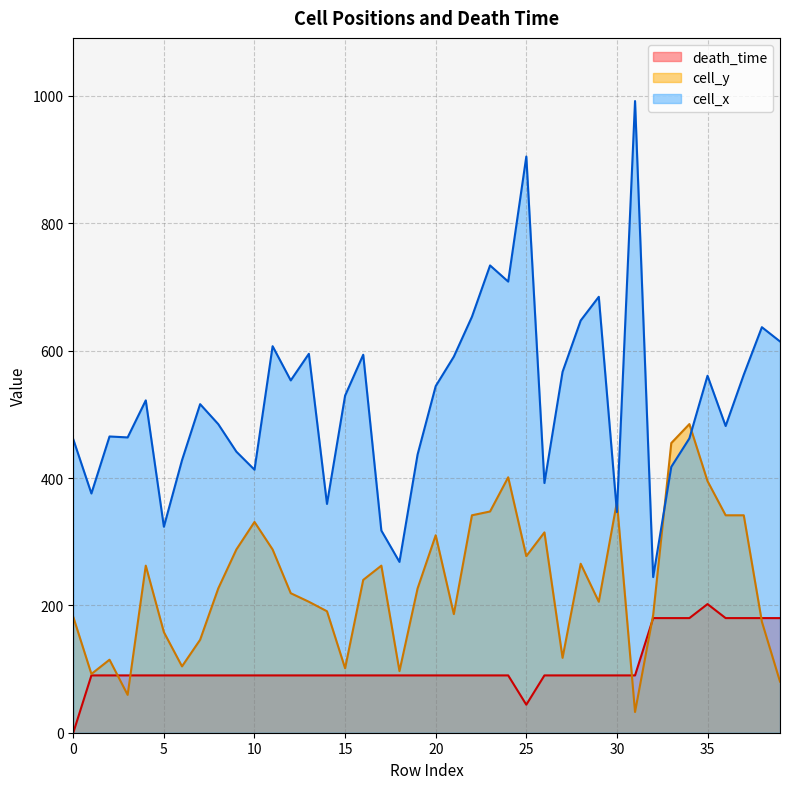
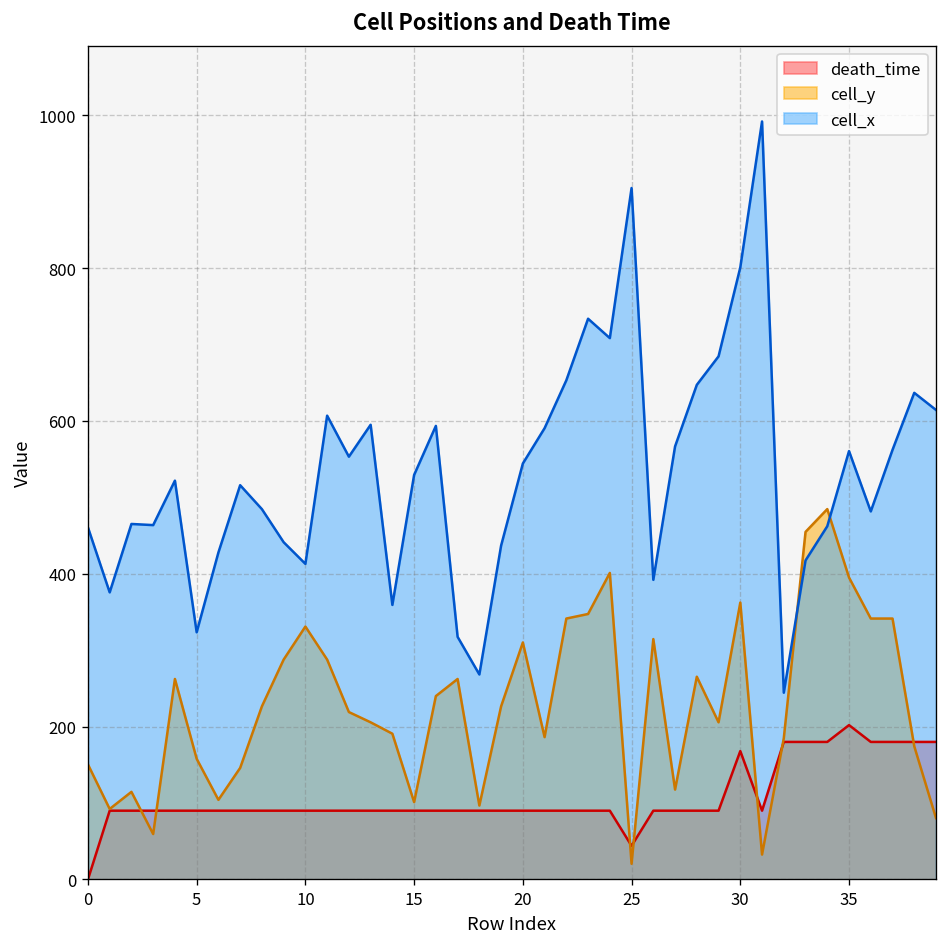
  {
    "death_time": {
      "0": 0,
      "5": 90,
      "10": 90,
      "15": 90,
      "20": 90,
      "25": 40,
-     "30": 90,
+     "30": 170,
      "35": 200
    },
    "cell_y": {
-     "0": 180,
+     "0": 150,
      "5": 160,
      "10": 330,
      "15": 100,
      "20": 310,
-     "25": 280,
+     "25": 20,
      "30": 360,
      "35": 400
    },
    "cell_x": {
      "0": 460,
      "5": 320,
      "10": 410,
      "15": 530,
      "20": 540,
      "25": 900,
-     "30": 350,
+     "30": 800,
      "35": 560
    }
  }
